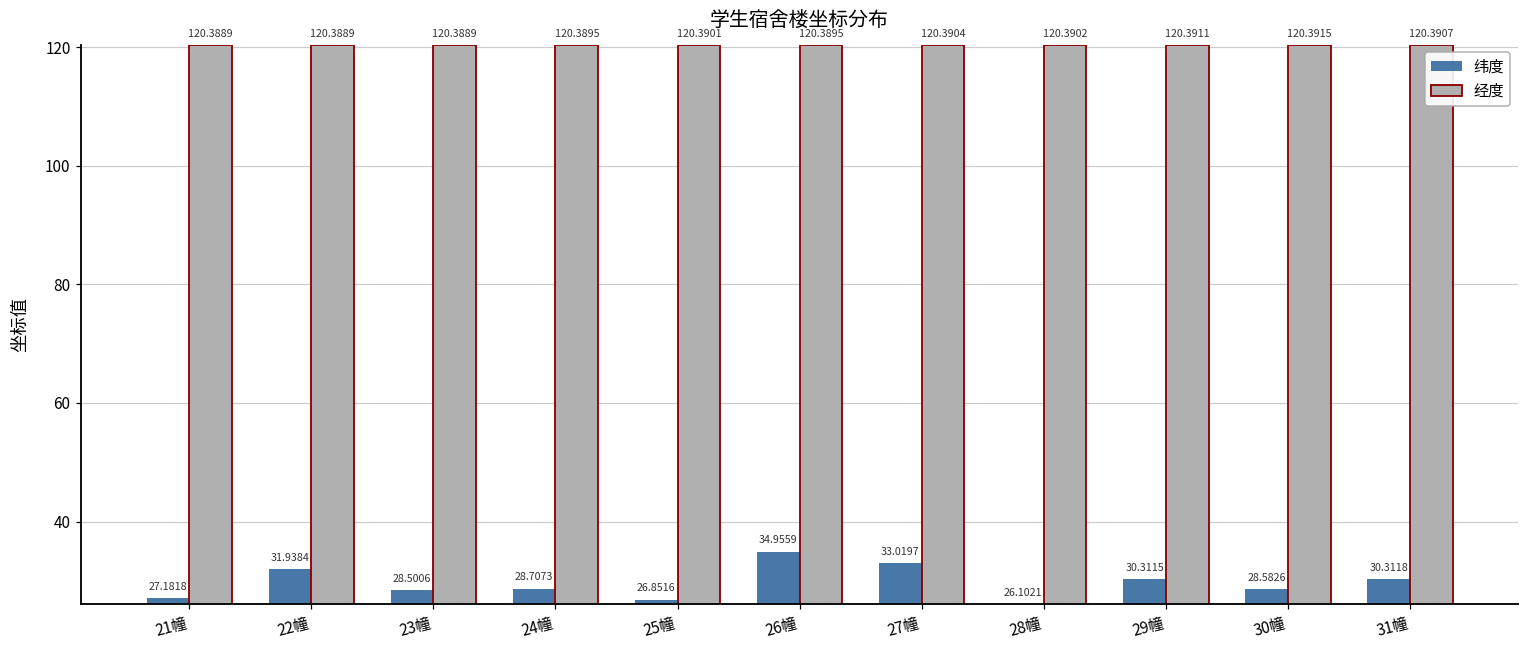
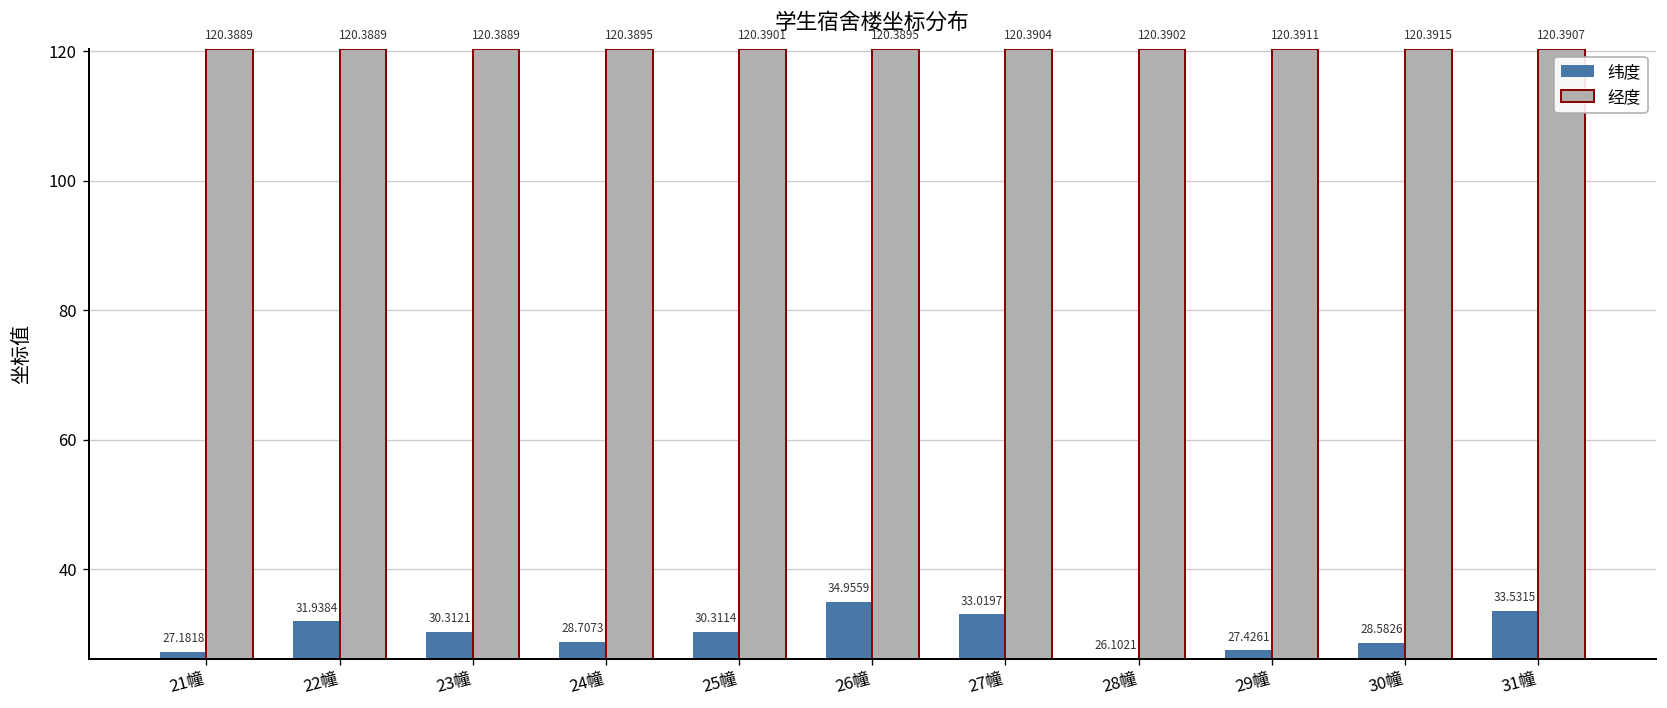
  {
    "纬度": {
      "21幢": 27.1818,
      "22幢": 31.9384,
-     "23幢": 28.5006,
+     "23幢": 30.3121,
      "24幢": 28.7073,
-     "25幢": 26.8516,
+     "25幢": 30.3114,
      "26幢": 34.9559,
      "27幢": 33.0197,
      "28幢": 26.1021,
-     "29幢": 30.3115,
+     "29幢": 27.4261,
      "30幢": 28.5826,
-     "31幢": 30.3118
+     "31幢": 33.5315
    },
    "经度": {
      "21幢": 120.3889,
      "22幢": 120.3889,
      "23幢": 120.3889,
      "24幢": 120.3895,
      "25幢": 120.3901,
      "26幢": 120.3895,
      "27幢": 120.3904,
      "28幢": 120.3902,
      "29幢": 120.3911,
      "30幢": 120.3915,
      "31幢": 120.3907
    }
  }
